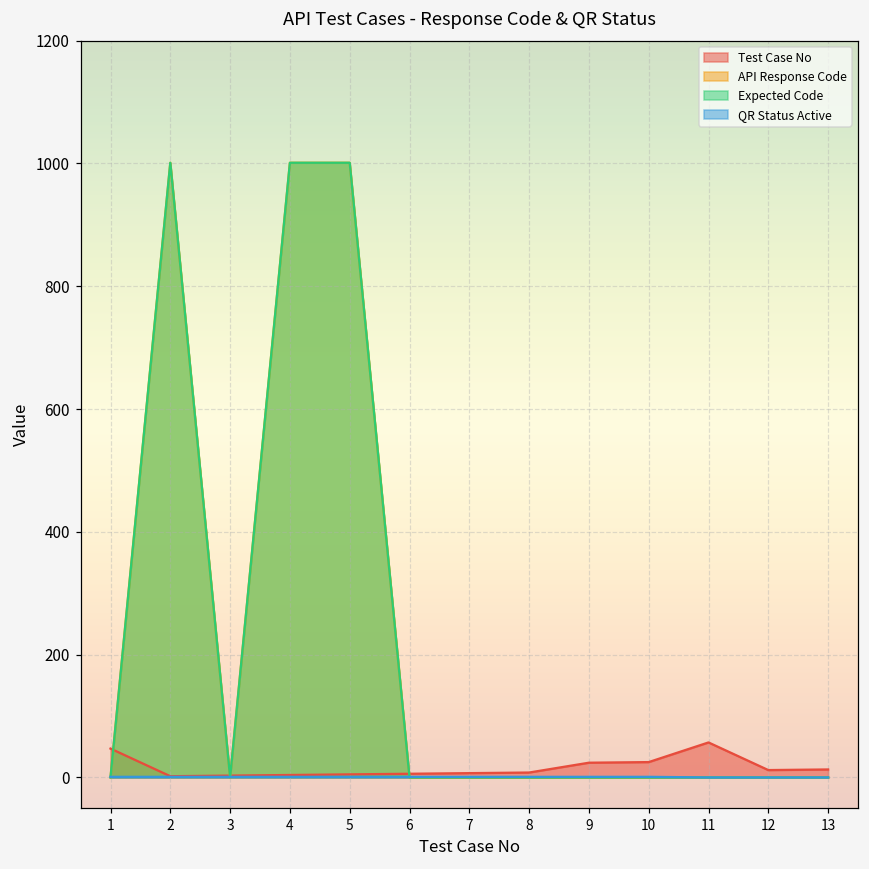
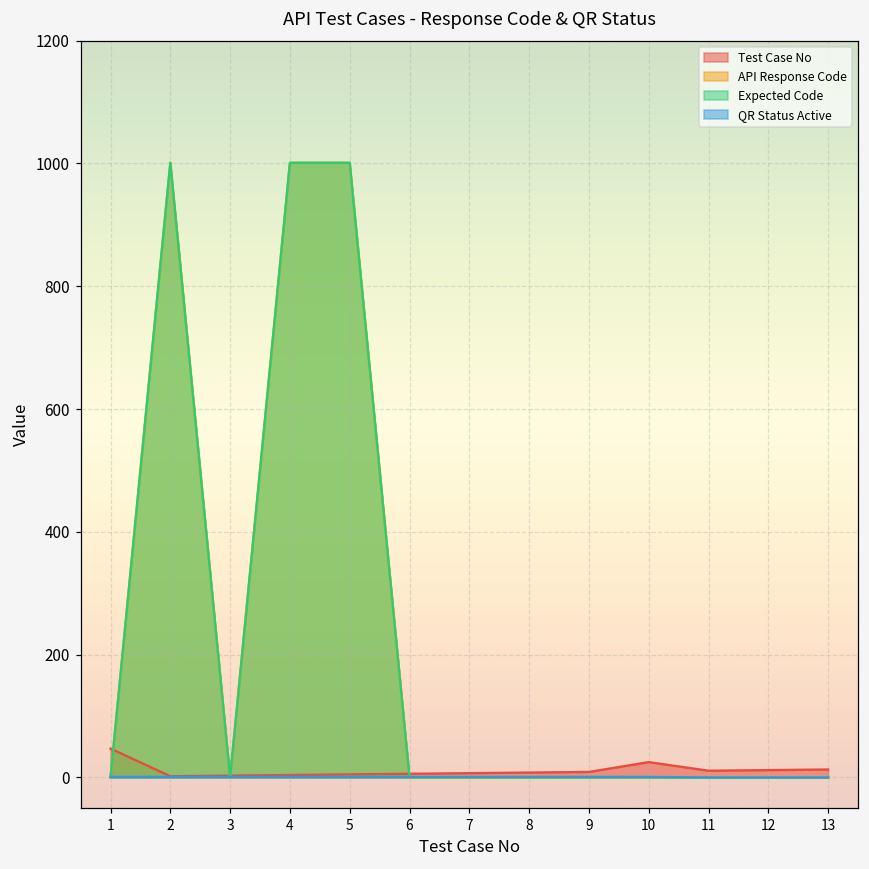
  {
    "Test Case No": {
      "1": 50,
      "6": 10,
      "7": 10,
      "8": 10,
-     "9": 20,
+     "9": 10,
      "10": 30,
-     "11": 60,
+     "11": 10,
      "12": 10,
      "13": 10
    },
    "Expected Code": {
      "2": 1000,
      "4": 1000,
      "5": 1000
    }
  }
